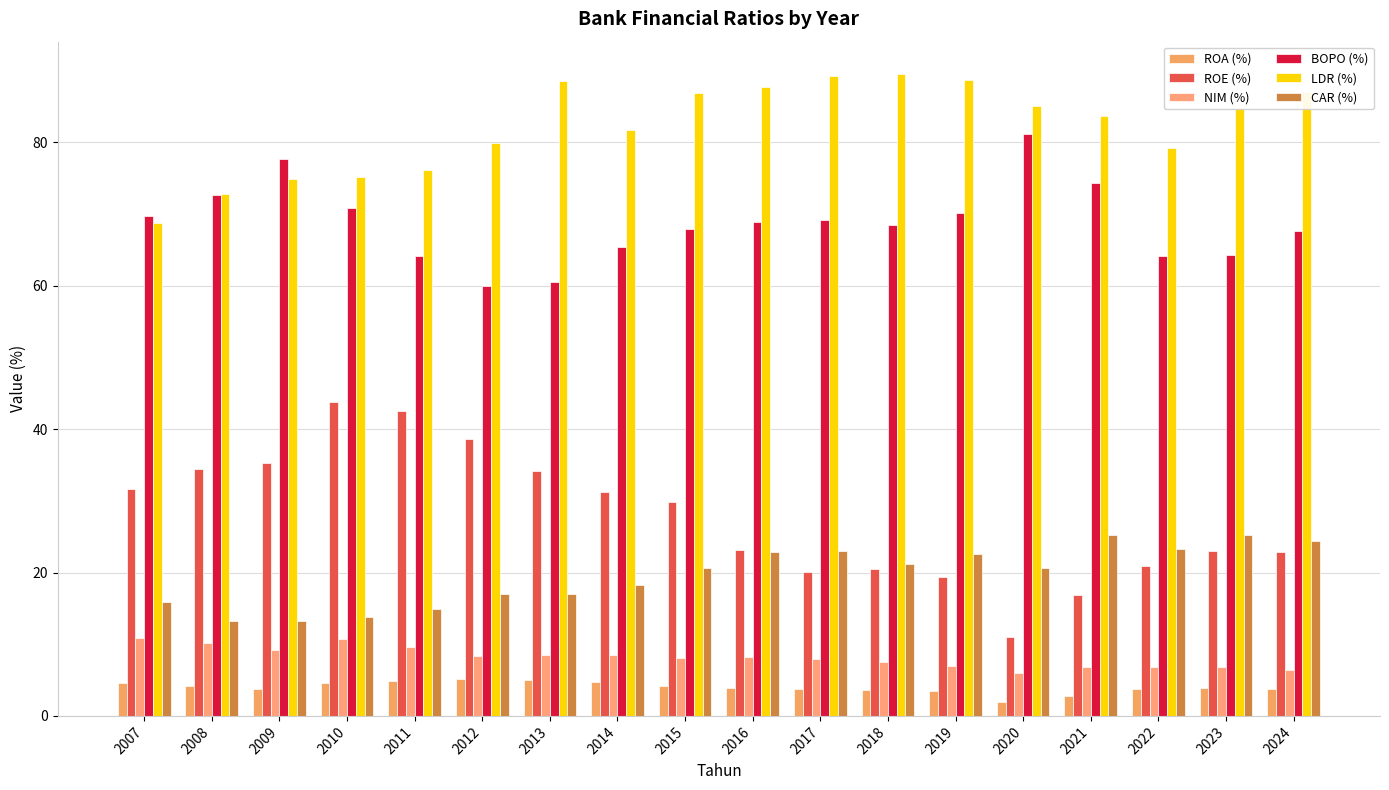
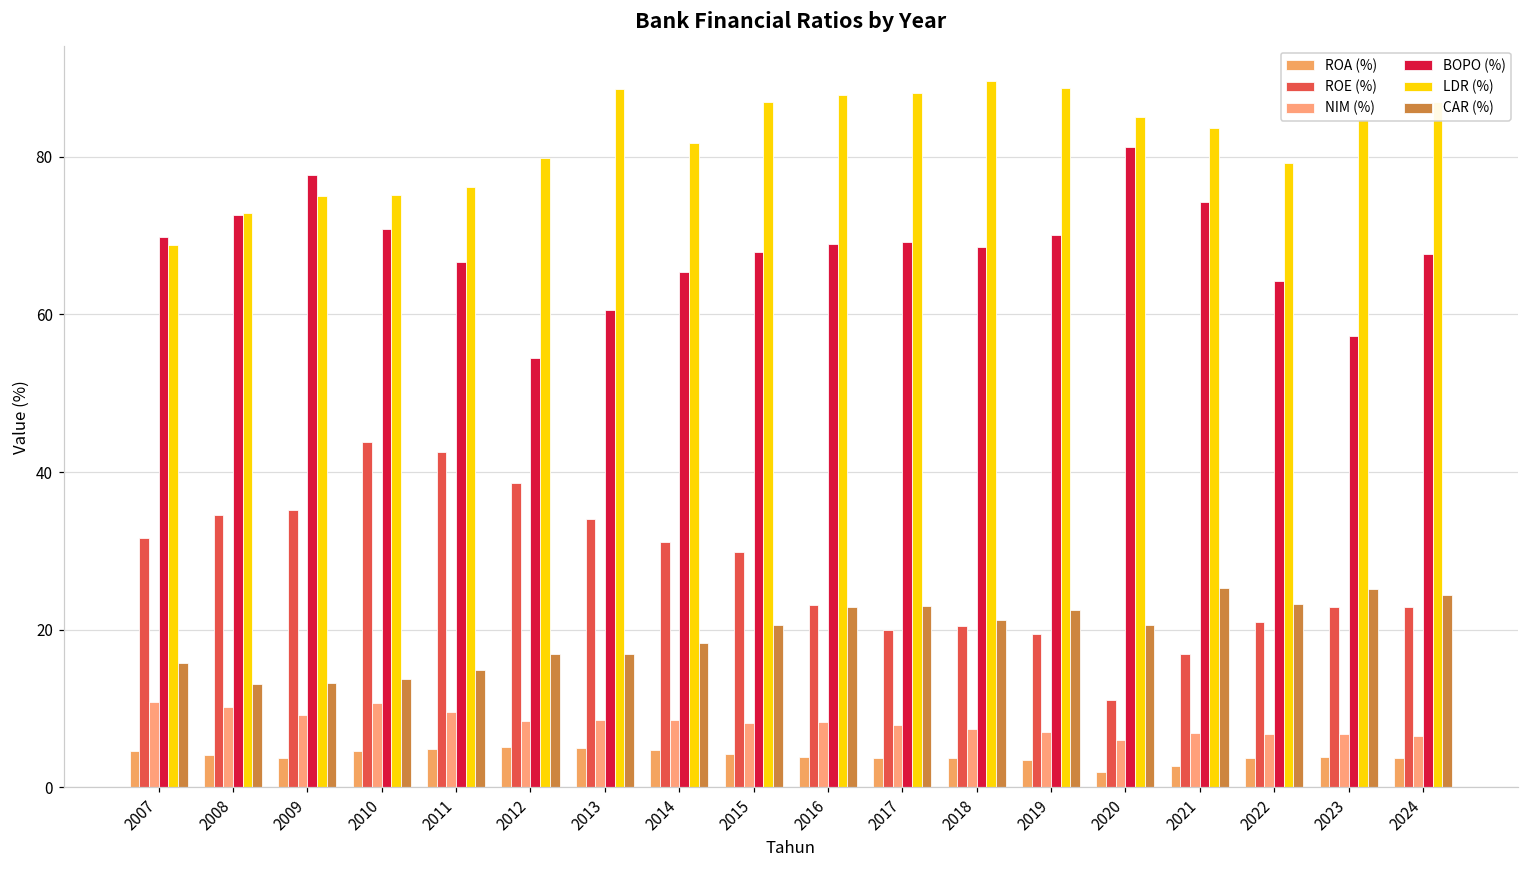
  {
    "BOPO (%)": {
      "2007": 70,
      "2008": 73,
      "2009": 78,
      "2010": 71,
-     "2011": 64,
-     "2012": 60,
+     "2011": 67,
+     "2012": 54,
      "2013": 61,
      "2014": 65,
      "2015": 68,
      "2016": 69,
      "2017": 69,
      "2018": 68,
      "2019": 70,
      "2020": 81,
      "2021": 74,
      "2022": 64,
-     "2023": 64,
+     "2023": 57,
      "2024": 68
    },
    "LDR (%)": {
      "2007": 69,
      "2008": 73,
      "2009": 75,
      "2010": 75,
      "2011": 76,
      "2012": 80,
      "2013": 89,
      "2014": 82,
      "2015": 87,
      "2016": 88,
-     "2017": 89,
+     "2017": 88,
      "2018": 90,
      "2019": 89,
      "2020": 85,
      "2021": 84,
      "2022": 79
    }
  }
